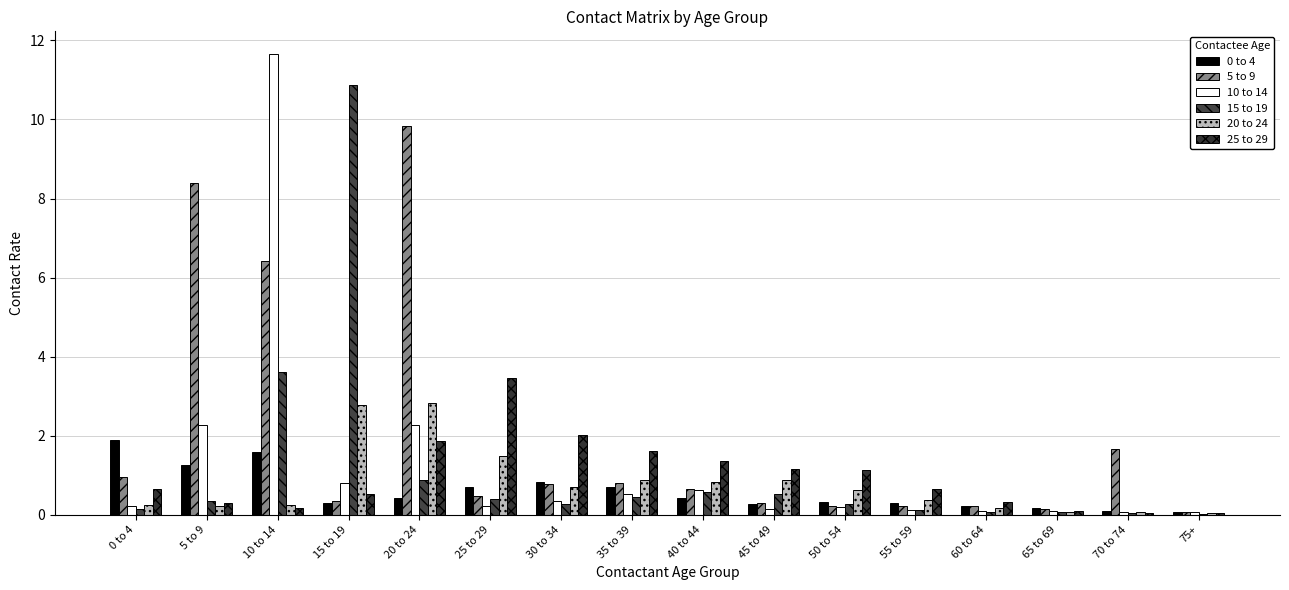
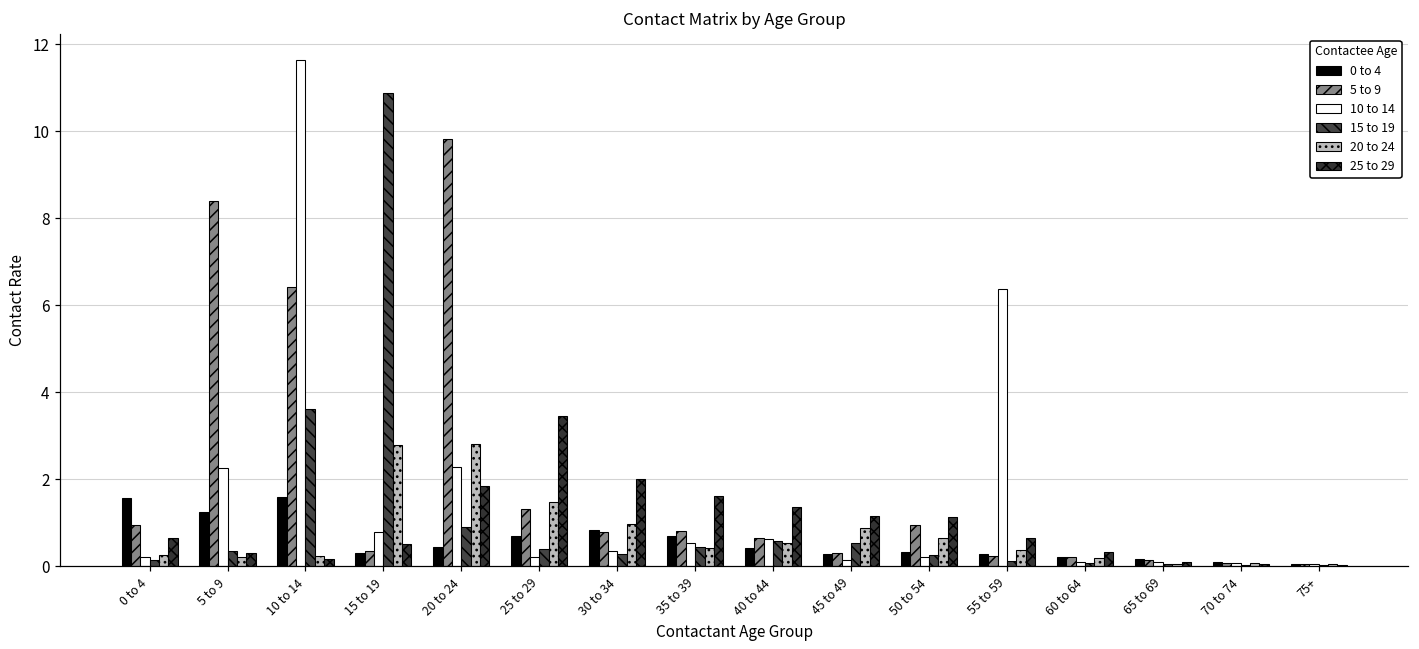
  {
    "0 to 4": {
-     "0 to 4": 1.9,
+     "0 to 4": 1.6,
      "5 to 9": 1.3,
      "10 to 14": 1.6,
      "15 to 19": 0.3,
      "20 to 24": 0.4,
      "25 to 29": 0.7,
      "30 to 34": 0.8,
      "35 to 39": 0.7,
      "40 to 44": 0.4,
      "45 to 49": 0.3,
      "50 to 54": 0.3,
      "55 to 59": 0.3,
      "60 to 64": 0.2,
      "65 to 69": 0.2,
      "70 to 74": 0.1
    },
    "5 to 9": {
      "0 to 4": 1.0,
      "5 to 9": 8.4,
      "10 to 14": 6.4,
      "15 to 19": 0.3,
      "20 to 24": 9.8,
-     "25 to 29": 0.5,
+     "25 to 29": 1.3,
      "30 to 34": 0.8,
      "35 to 39": 0.8,
      "40 to 44": 0.6,
      "45 to 49": 0.3,
-     "50 to 54": 0.2,
+     "50 to 54": 1.0,
      "55 to 59": 0.2,
      "60 to 64": 0.2,
      "65 to 69": 0.1,
-     "70 to 74": 1.7
+     "70 to 74": 0.1
    },
    "10 to 14": {
      "0 to 4": 0.2,
      "5 to 9": 2.3,
      "10 to 14": 11.6,
      "15 to 19": 0.8,
      "20 to 24": 2.3,
      "25 to 29": 0.2,
      "30 to 34": 0.4,
      "35 to 39": 0.5,
      "40 to 44": 0.6,
      "45 to 49": 0.1,
      "50 to 54": 0.2,
-     "55 to 59": 0.1,
+     "55 to 59": 6.4,
      "60 to 64": 0.1,
      "65 to 69": 0.1,
      "70 to 74": 0.1
    },
    "20 to 24": {
      "0 to 4": 0.3,
      "5 to 9": 0.2,
      "10 to 14": 0.2,
      "15 to 19": 2.8,
      "20 to 24": 2.8,
      "25 to 29": 1.5,
-     "30 to 34": 0.7,
-     "35 to 39": 0.9,
-     "40 to 44": 0.8,
+     "30 to 34": 1.0,
+     "35 to 39": 0.4,
+     "40 to 44": 0.5,
      "45 to 49": 0.9,
      "50 to 54": 0.6,
      "55 to 59": 0.4,
      "60 to 64": 0.2
    }
  }
